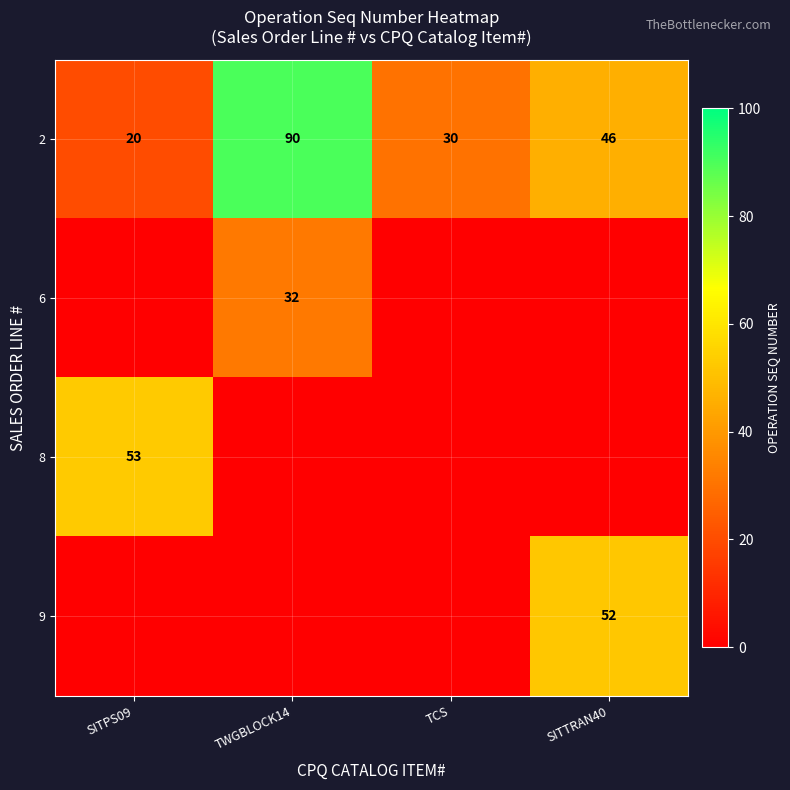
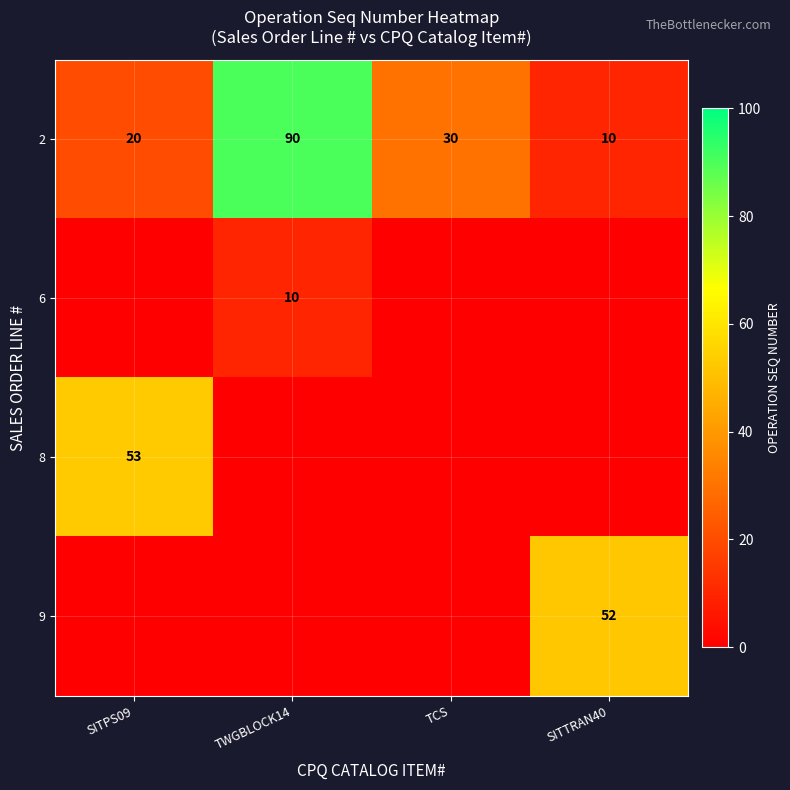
  {
    "2": {
      "SITPS09": 20,
      "TWGBLOCK14": 90,
      "TCS": 30,
-     "SITTRAN40": 46
+     "SITTRAN40": 10
    },
    "6": {
-     "TWGBLOCK14": 32
+     "TWGBLOCK14": 10
    },
    "8": {
      "SITPS09": 53
    },
    "9": {
      "SITTRAN40": 52
    }
  }
